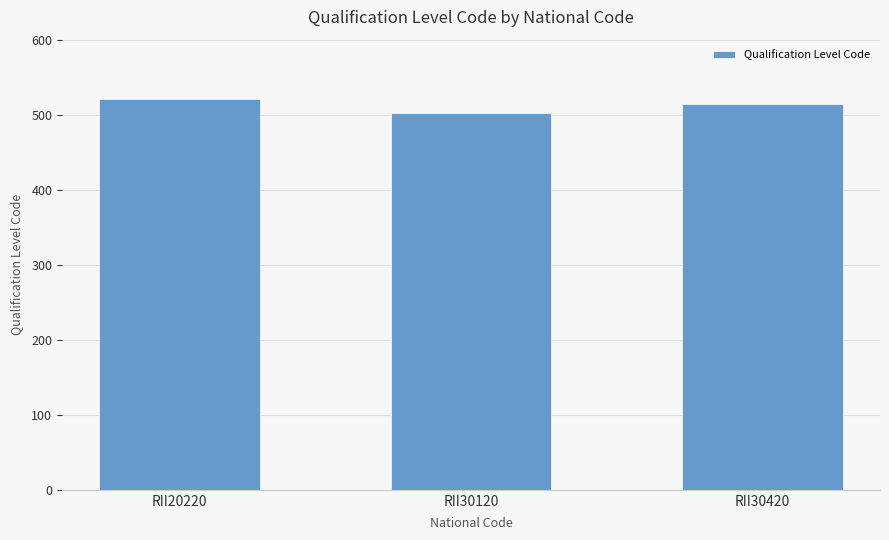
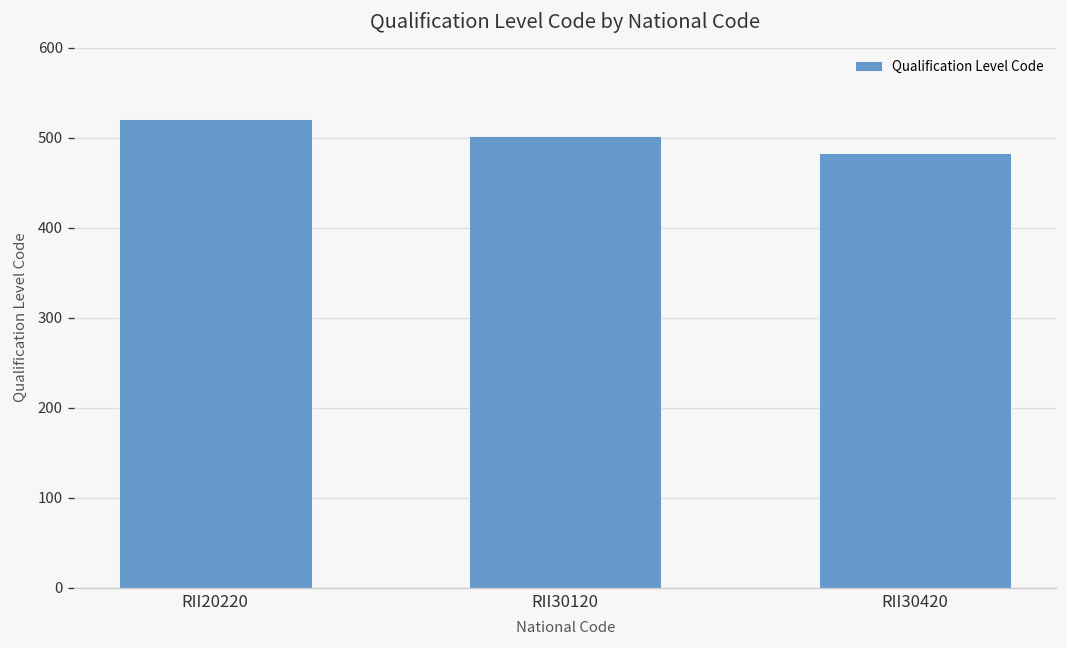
  {
    "RII20220": 520,
    "RII30120": 500,
-   "RII30420": 510
+   "RII30420": 480
  }
